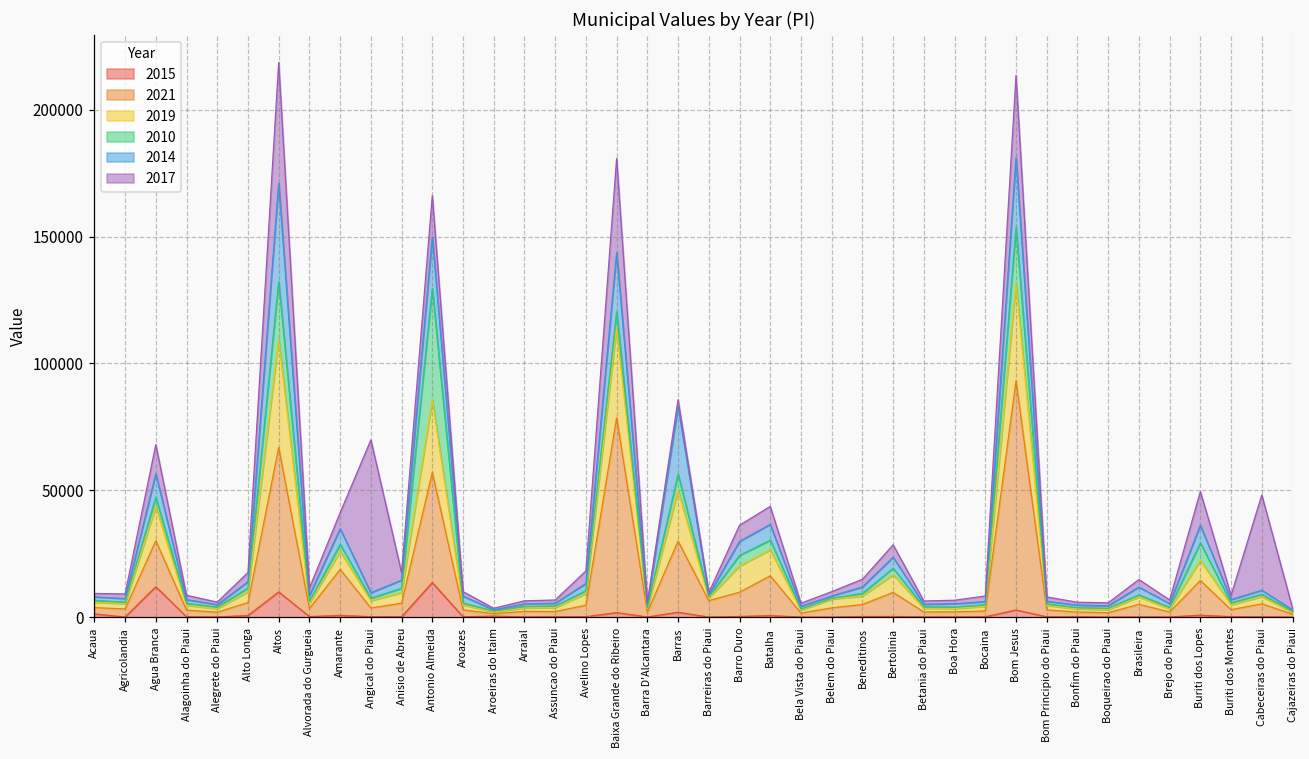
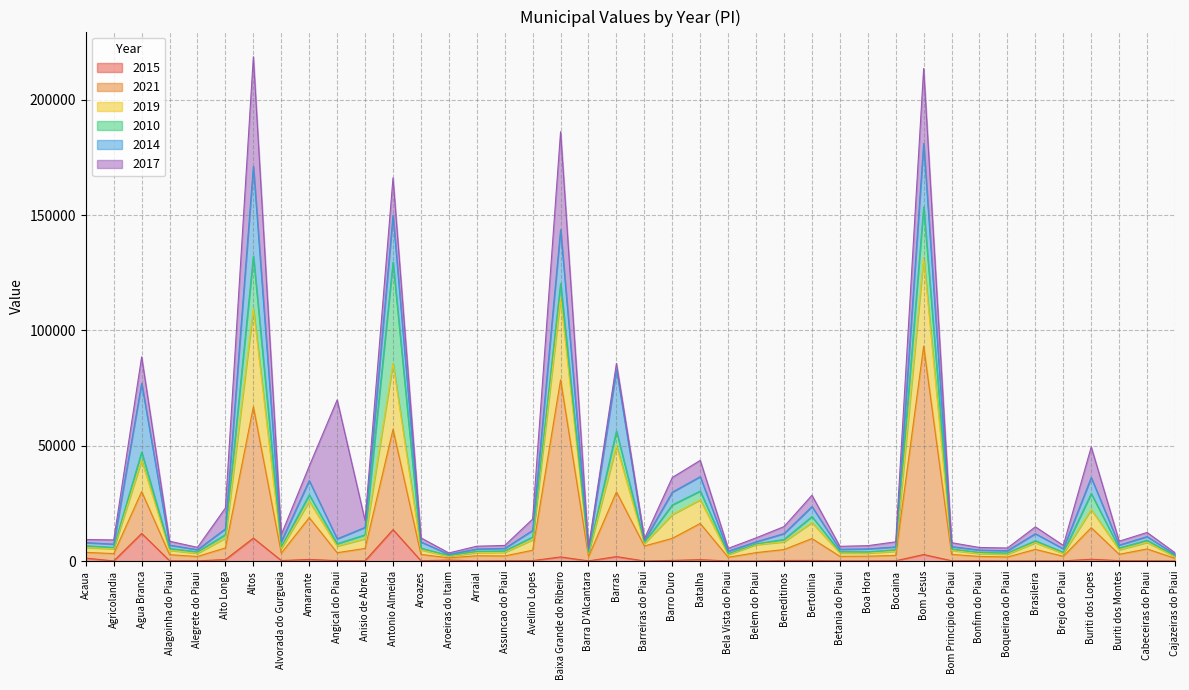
  {
    "2010": {
      "Agua Branca": 4000,
      "Alto Longa": 1000,
      "Altos": 23000,
      "Amarante": 3000,
      "Anisio de Abreu": 2000,
      "Antonio Almeida": 44000,
      "Avelino Lopes": 1000,
      "Baixa Grande do Ribeiro": 6000,
      "Barras": 6000,
      "Barro Duro": 4000,
      "Batalha": 4000,
      "Bertolinia": 3000,
      "Bom Jesus": 22000,
      "Buriti dos Lopes": 7000
    },
    "2014": {
      "Acaua": 1000,
      "Agricolandia": 1000,
-     "Agua Branca": 9000,
+     "Agua Branca": 30000,
      "Alagoinha do Piaui": 1000,
      "Alto Longa": 2000,
      "Altos": 39000,
      "Alvorada do Gurgueia": 2000,
      "Amarante": 6000,
      "Angical do Piaui": 2000,
      "Anisio de Abreu": 3000,
      "Antonio Almeida": 20000,
      "Aroazes": 3000,
      "Avelino Lopes": 3000,
      "Baixa Grande do Ribeiro": 23000,
      "Barras": 27000,
      "Barro Duro": 6000,
      "Batalha": 6000,
      "Beneditinos": 3000,
      "Bertolinia": 4000,
      "Boa Hora": 1000,
      "Bocaina": 1000,
      "Bom Jesus": 28000,
      "Brasileira": 3000,
      "Brejo do Piaui": 2000,
      "Buriti dos Lopes": 7000,
      "Buriti dos Montes": 1000,
      "Cabeceiras do Piaui": 2000
    },
    "2017": {
      "Acaua": 1000,
      "Agricolandia": 2000,
      "Agua Branca": 11000,
      "Alagoinha do Piaui": 2000,
-     "Alto Longa": 4000,
+     "Alto Longa": 9000,
      "Altos": 48000,
      "Alvorada do Gurgueia": 3000,
      "Amarante": 6000,
      "Angical do Piaui": 60000,
      "Anisio de Abreu": 3000,
      "Antonio Almeida": 16000,
      "Aroazes": 2000,
      "Arraial": 1000,
      "Assuncao do Piaui": 1000,
      "Avelino Lopes": 5000,
-     "Baixa Grande do Ribeiro": 37000,
+     "Baixa Grande do Ribeiro": 42000,
      "Barra D'Alcantara": 1000,
      "Barras": 3000,
      "Barro Duro": 6000,
      "Batalha": 7000,
      "Bela Vista do Piaui": 1000,
      "Belem do Piaui": 2000,
      "Beneditinos": 3000,
      "Bertolinia": 5000,
      "Betania do Piaui": 1000,
      "Boa Hora": 1000,
      "Bocaina": 2000,
      "Bom Jesus": 32000,
      "Bom Principio do Piaui": 2000,
      "Bonfim do Piaui": 1000,
      "Boqueirao do Piaui": 1000,
      "Brasileira": 3000,
      "Brejo do Piaui": 1000,
      "Buriti dos Lopes": 13000,
      "Buriti dos Montes": 2000,
-     "Cabeceiras do Piaui": 38000
+     "Cabeceiras do Piaui": 2000
    }
  }
